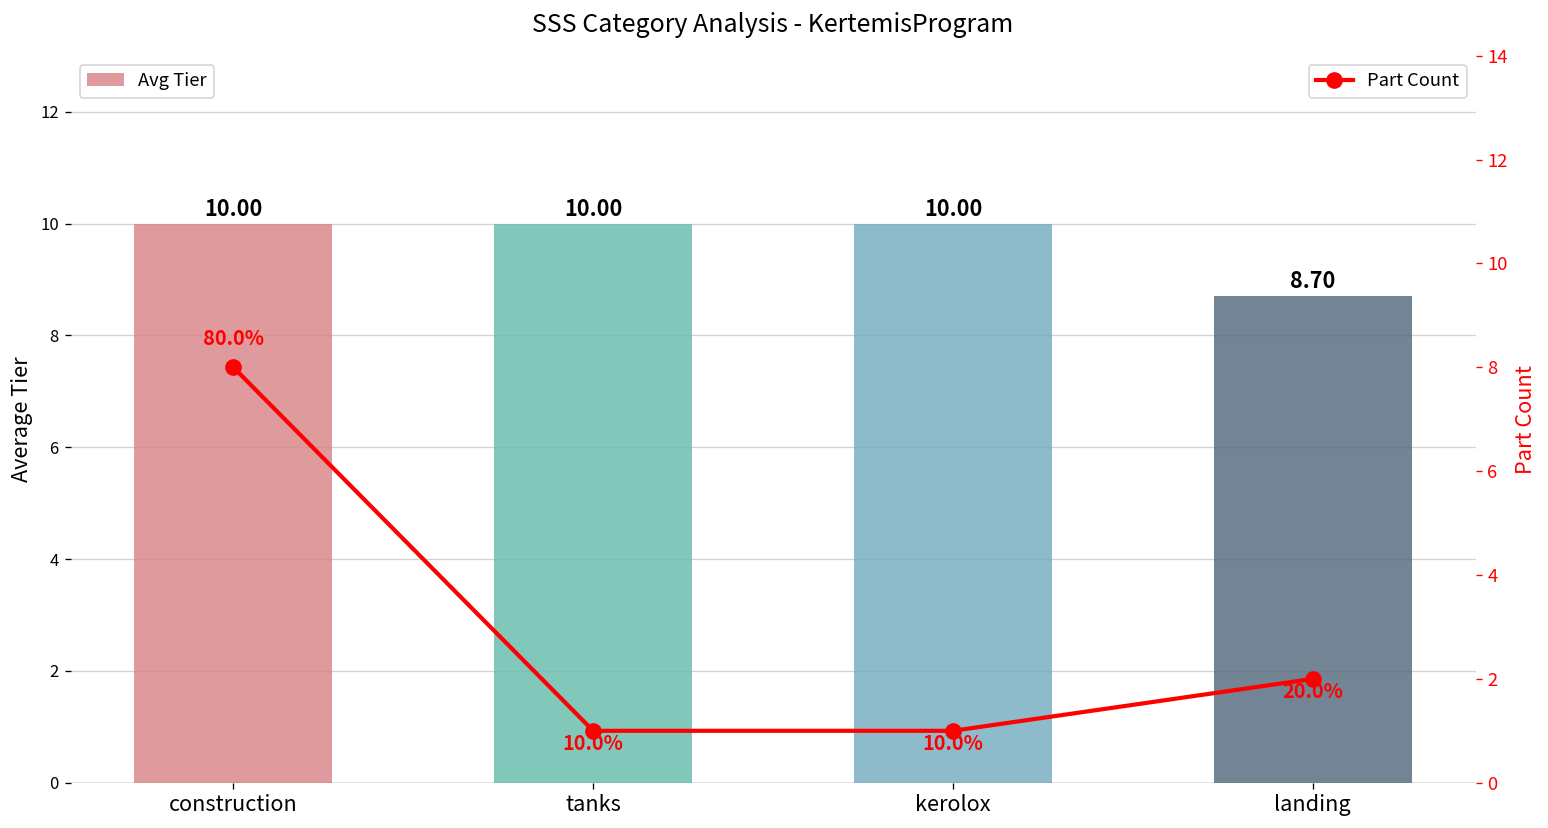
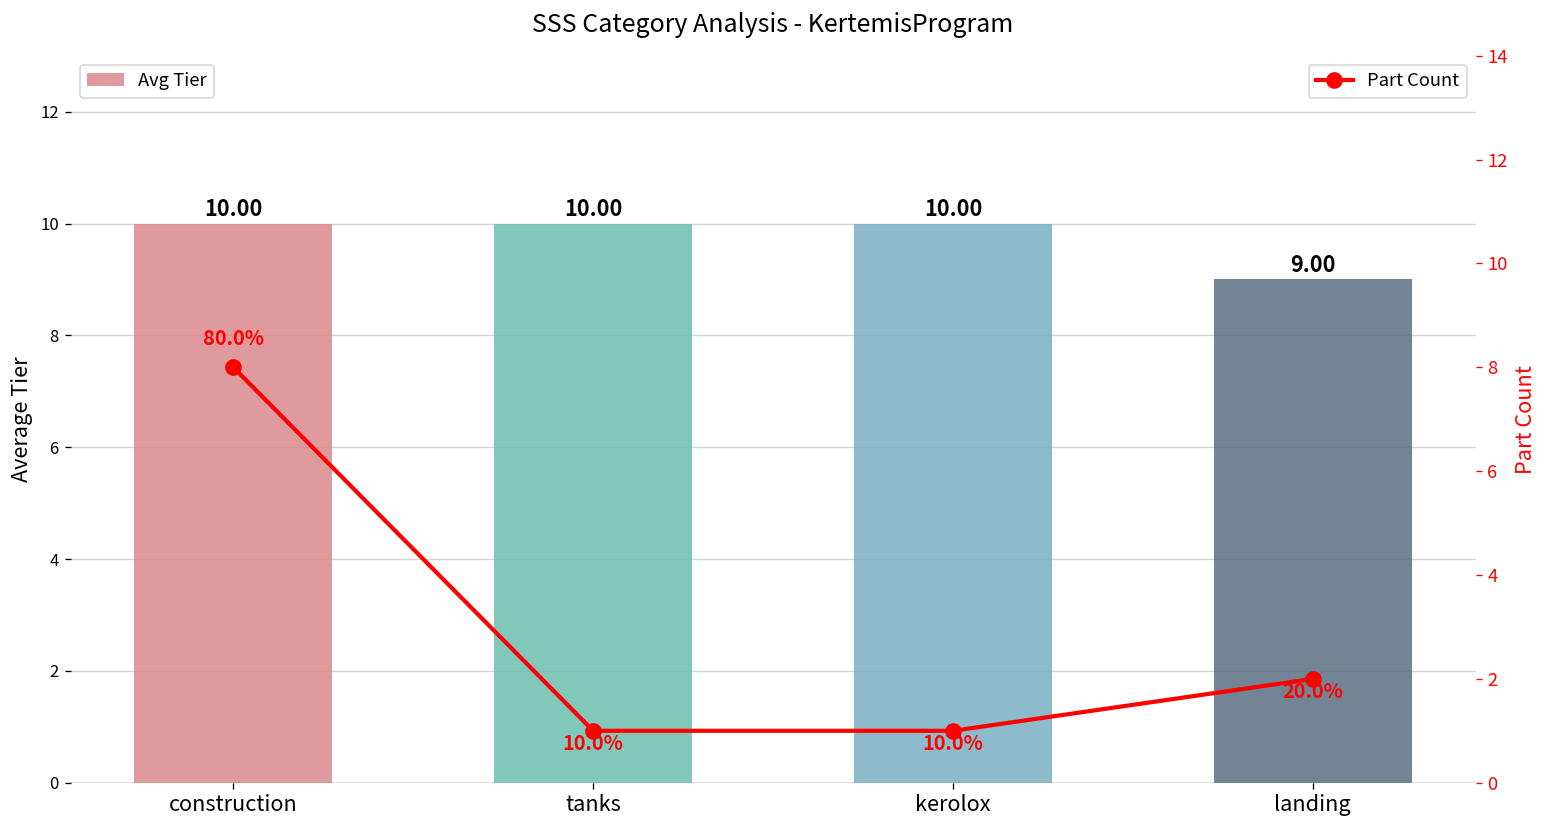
  {
    "Avg Tier": {
      "construction": 10.00,
      "tanks": 10.00,
      "kerolox": 10.00,
-     "landing": 8.70
+     "landing": 9.00
    }
  }
